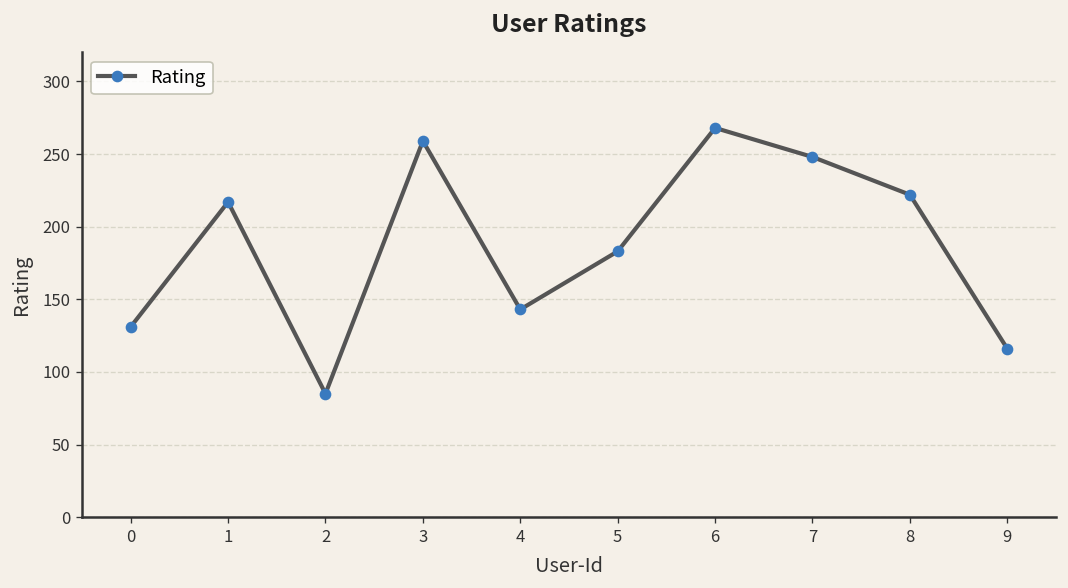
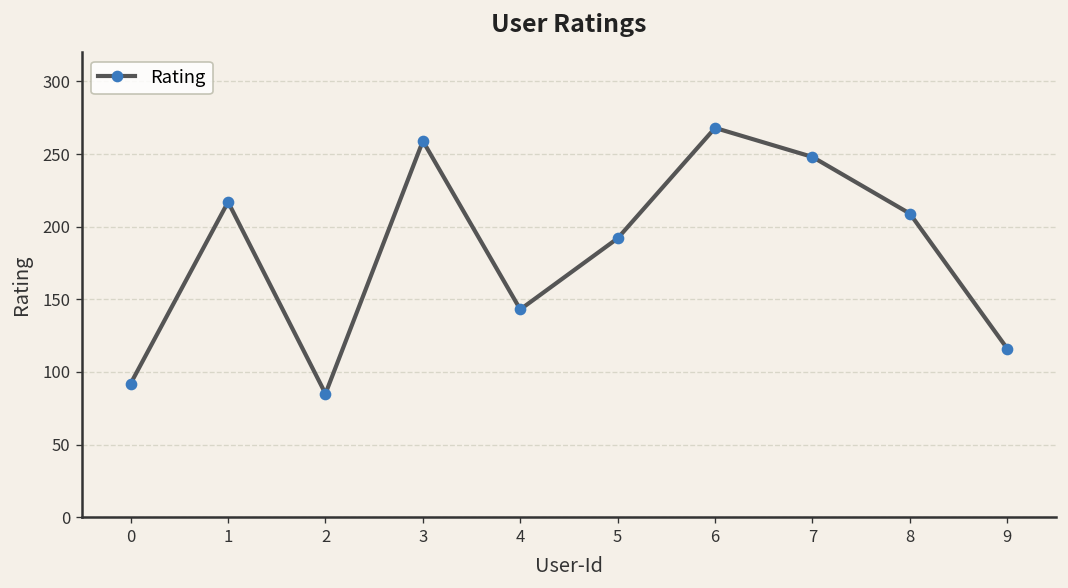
  {
-   "0": 131,
+   "0": 92,
    "1": 217,
    "2": 85,
    "3": 259,
    "4": 143,
-   "5": 183,
+   "5": 192,
    "6": 268,
    "7": 248,
-   "8": 222,
+   "8": 209,
    "9": 116
  }
